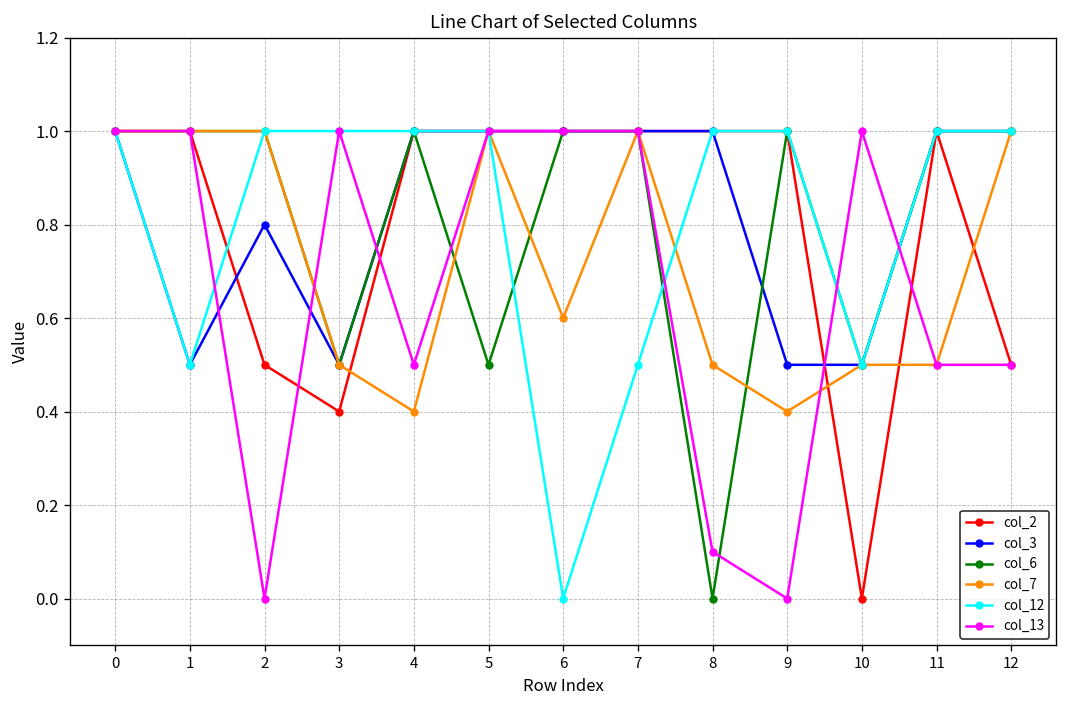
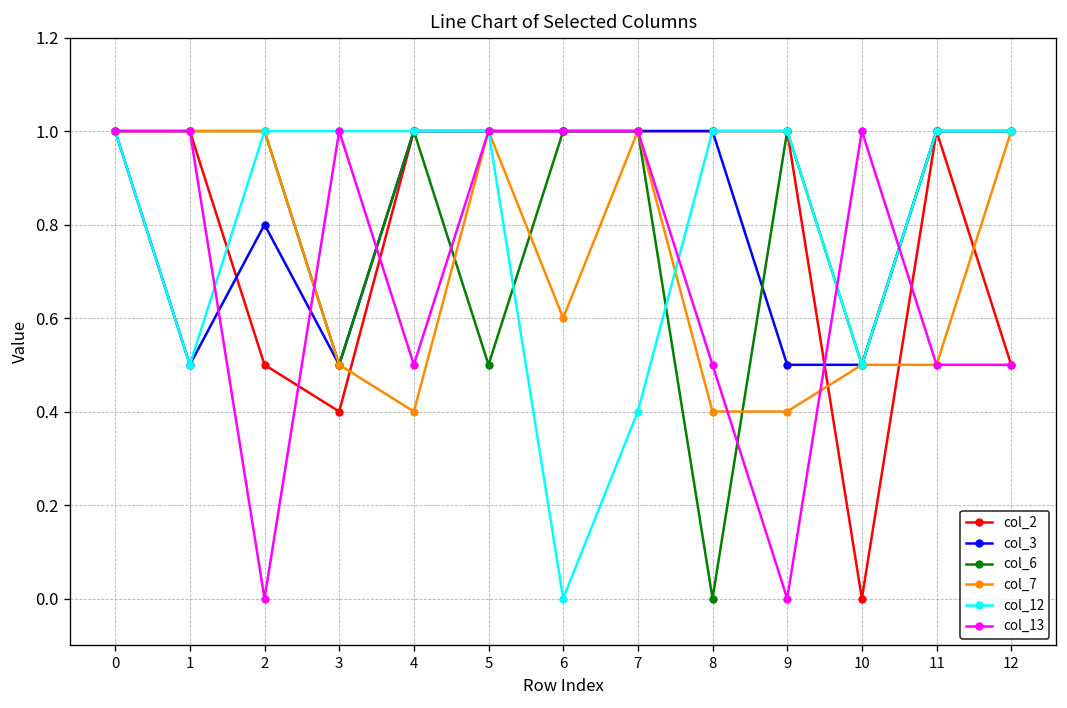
  {
    "col_2": {
      "2": 0.5,
      "3": 0.4,
      "10": 0.0
    },
    "col_3": {
      "2": 0.8,
      "9": 0.5
    },
    "col_6": {
      "5": 0.5,
      "8": 0.0
    },
    "col_7": {
      "4": 0.4,
      "6": 0.6,
-     "8": 0.5,
+     "8": 0.4,
      "9": 0.4
    },
    "col_12": {
      "6": 0.0,
-     "7": 0.5
+     "7": 0.4
    },
    "col_13": {
      "2": 0.0,
      "4": 0.5,
-     "8": 0.1,
+     "8": 0.5,
      "9": 0.0,
      "10": 1.0
    }
  }
